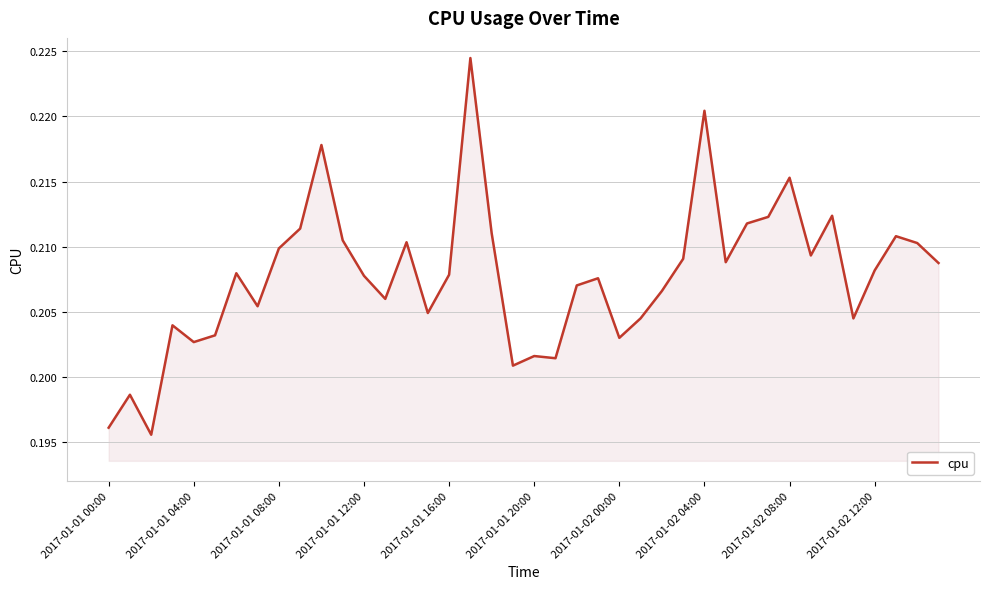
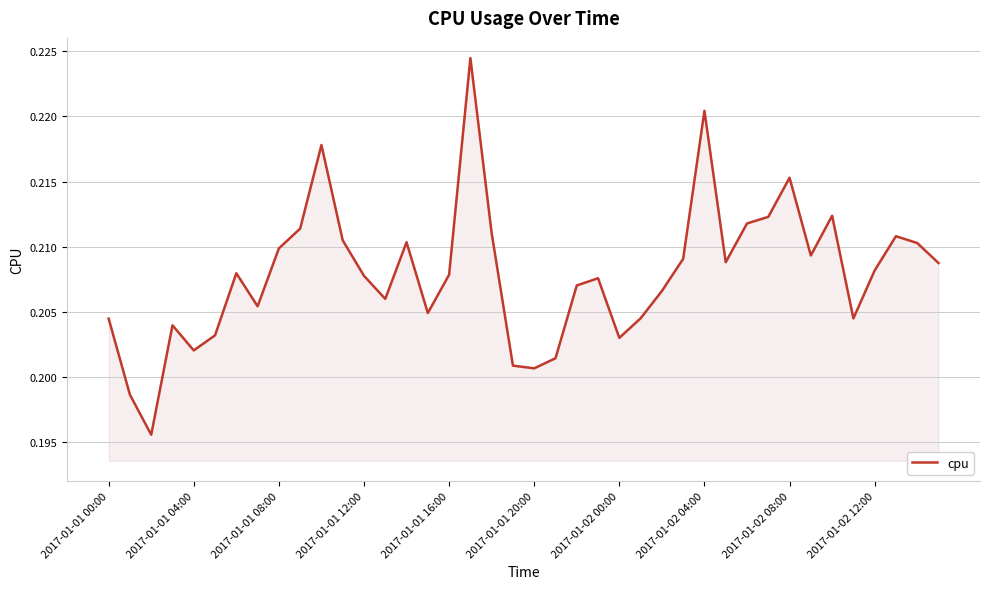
  {
-   "2017-01-01 00:00": 0.1961,
-   "2017-01-01 04:00": 0.2027,
+   "2017-01-01 00:00": 0.2045,
+   "2017-01-01 04:00": 0.2021,
    "2017-01-01 08:00": 0.2099,
    "2017-01-01 12:00": 0.2078,
    "2017-01-01 16:00": 0.2079,
-   "2017-01-01 20:00": 0.2016,
+   "2017-01-01 20:00": 0.2007,
    "2017-01-02 00:00": 0.2030,
    "2017-01-02 04:00": 0.2204,
    "2017-01-02 08:00": 0.2153,
    "2017-01-02 12:00": 0.2082
  }
